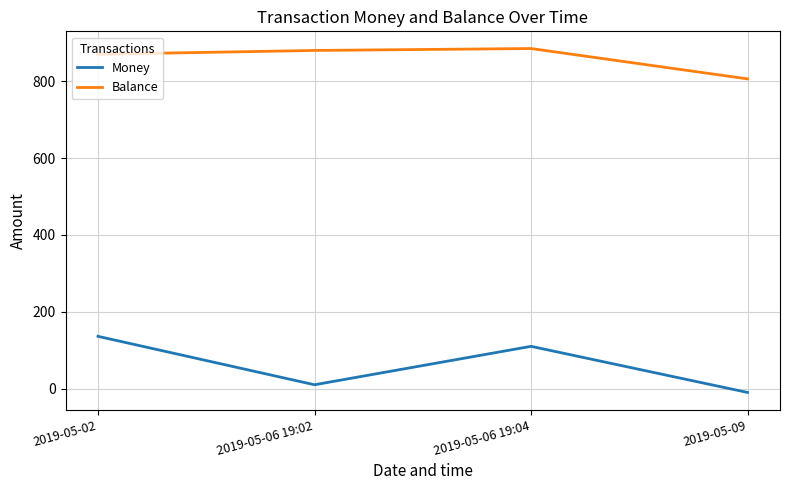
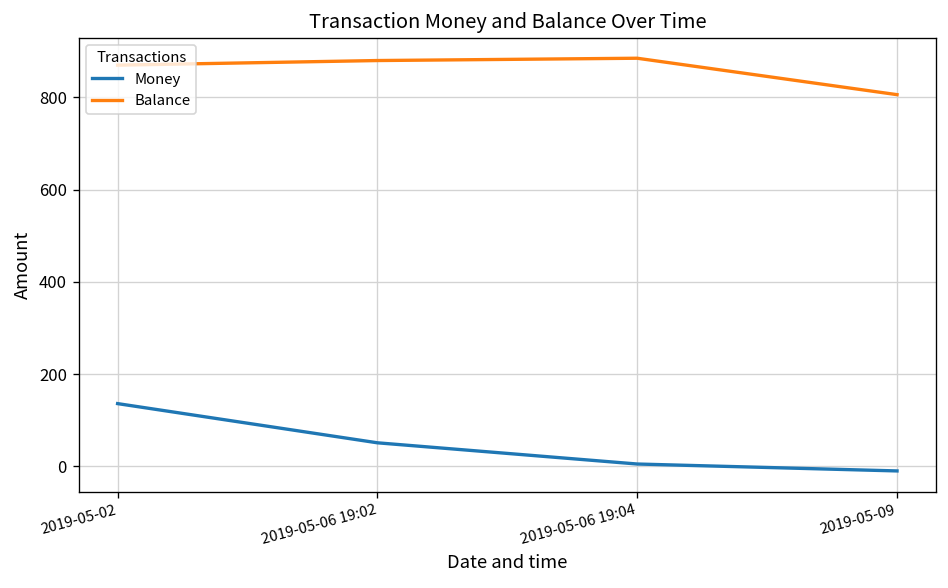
  {
    "Money": {
      "2019-05-02": 140,
-     "2019-05-06 19:02": 10,
-     "2019-05-06 19:04": 110,
+     "2019-05-06 19:02": 50,
+     "2019-05-06 19:04": 10,
      "2019-05-09": -10
    },
    "Balance": {
      "2019-05-06 19:02": 880,
      "2019-05-06 19:04": 890,
      "2019-05-09": 810
    }
  }
